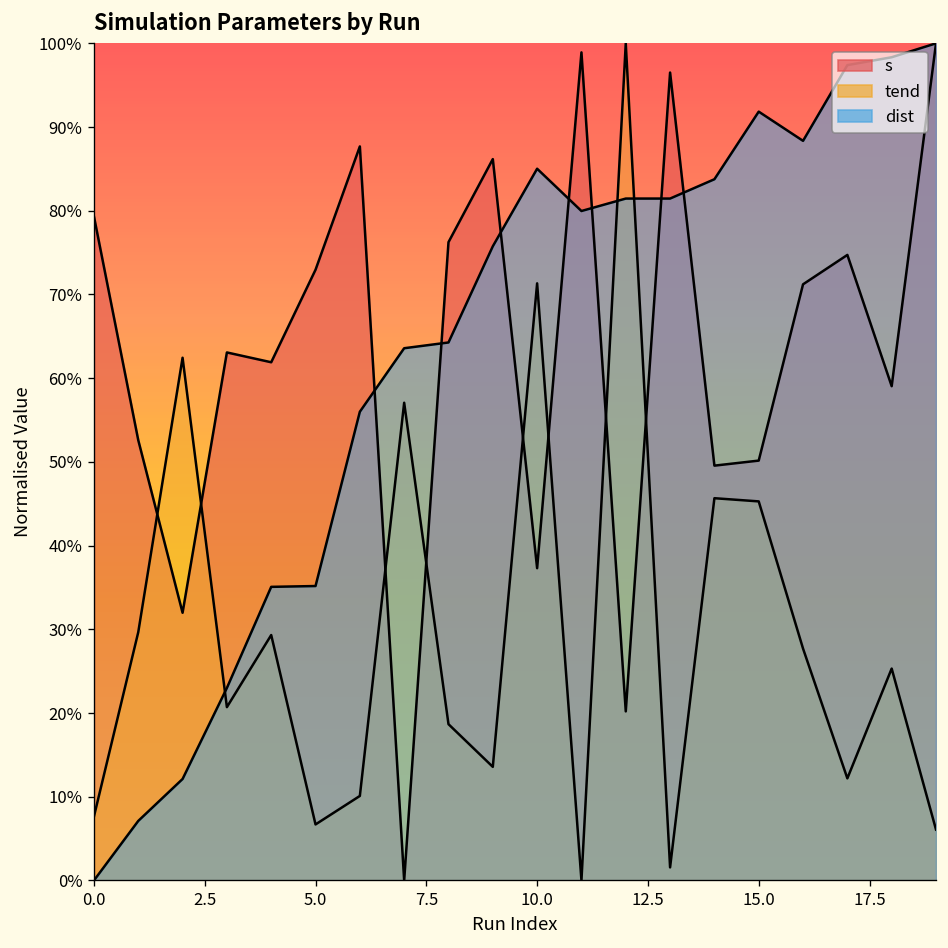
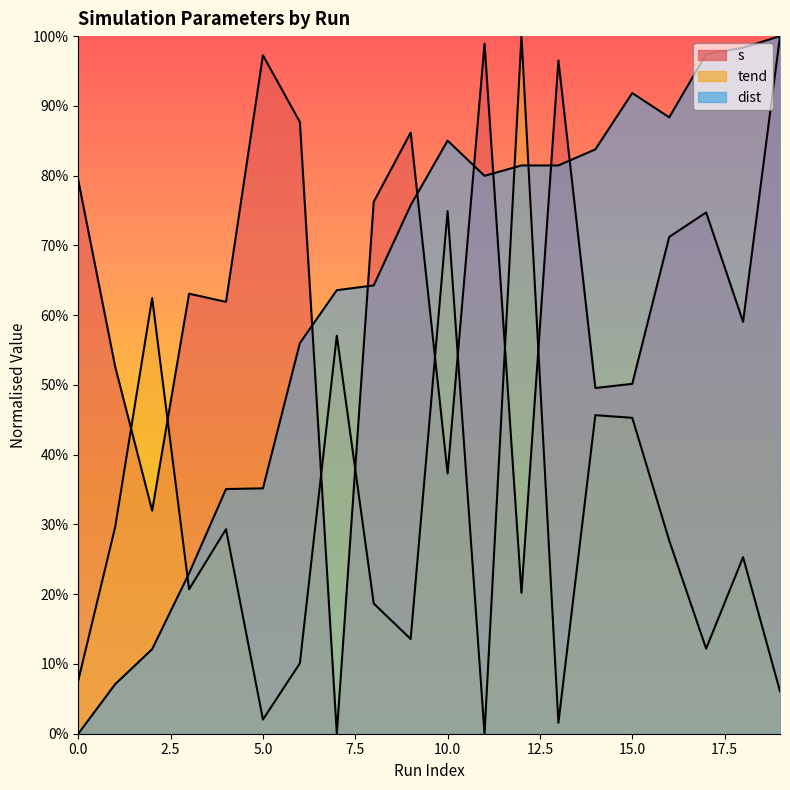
  {
    "s": {
      "0.0": "79%",
-     "5.0": "73%",
+     "5.0": "97%",
      "10.0": "37%",
      "15.0": "50%"
    },
    "tend": {
      "0.0": "8%",
-     "5.0": "7%",
-     "10.0": "71%",
+     "5.0": "2%",
+     "10.0": "75%",
      "15.0": "45%"
    },
    "dist": {
      "0.0": "0%",
      "5.0": "35%",
      "10.0": "85%",
      "15.0": "92%"
    }
  }
